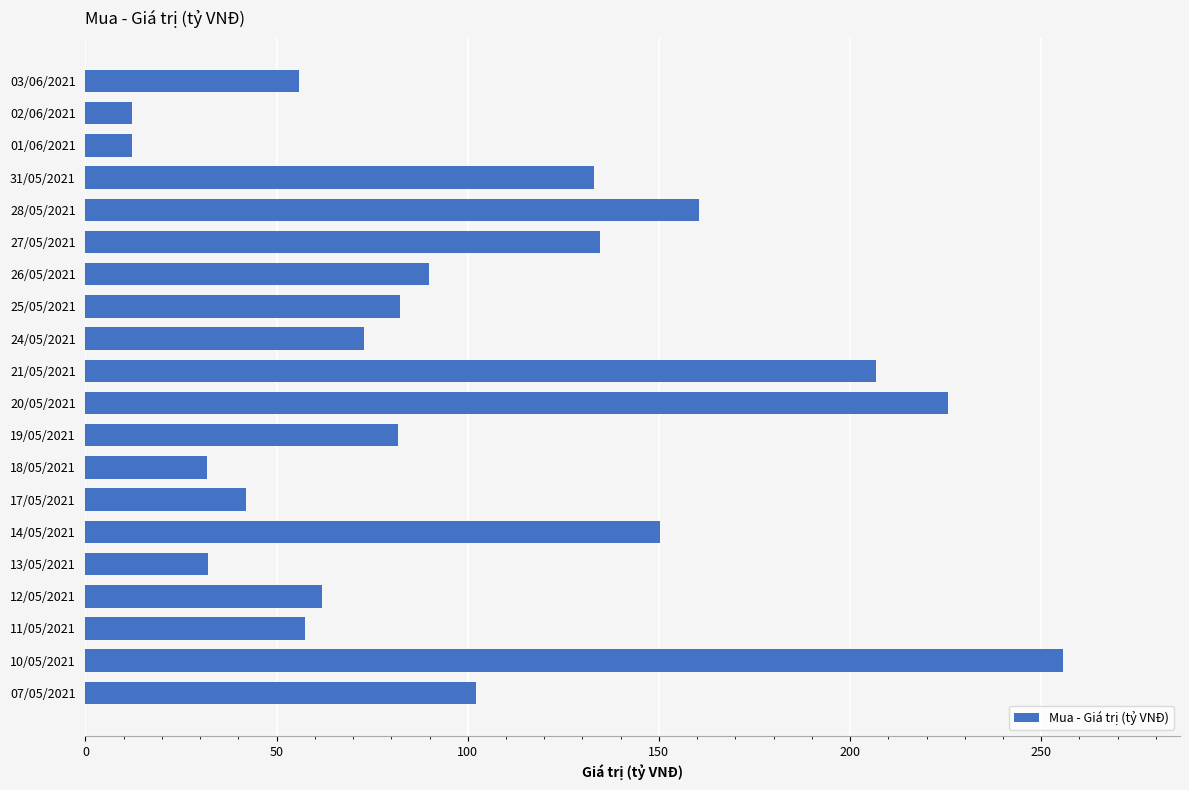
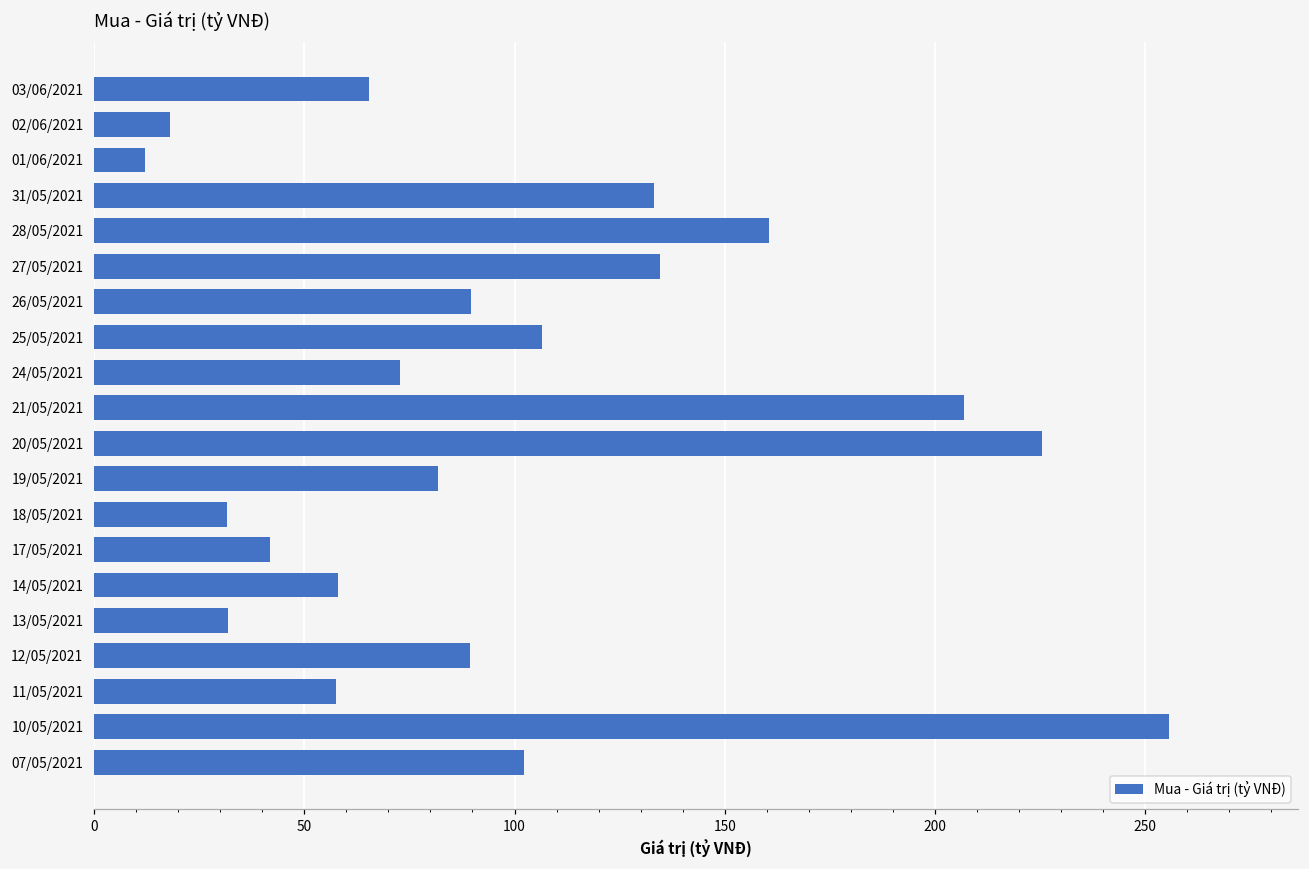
  {
-   "03/06/2021": 56,
-   "02/06/2021": 12,
+   "03/06/2021": 65,
+   "02/06/2021": 18,
    "01/06/2021": 12,
    "31/05/2021": 133,
    "28/05/2021": 160,
    "27/05/2021": 135,
    "26/05/2021": 90,
-   "25/05/2021": 82,
+   "25/05/2021": 107,
    "24/05/2021": 73,
    "21/05/2021": 207,
    "20/05/2021": 226,
    "19/05/2021": 82,
    "18/05/2021": 32,
    "17/05/2021": 42,
-   "14/05/2021": 150,
+   "14/05/2021": 58,
    "13/05/2021": 32,
-   "12/05/2021": 62,
+   "12/05/2021": 89,
    "11/05/2021": 57,
    "10/05/2021": 256,
    "07/05/2021": 102
  }
